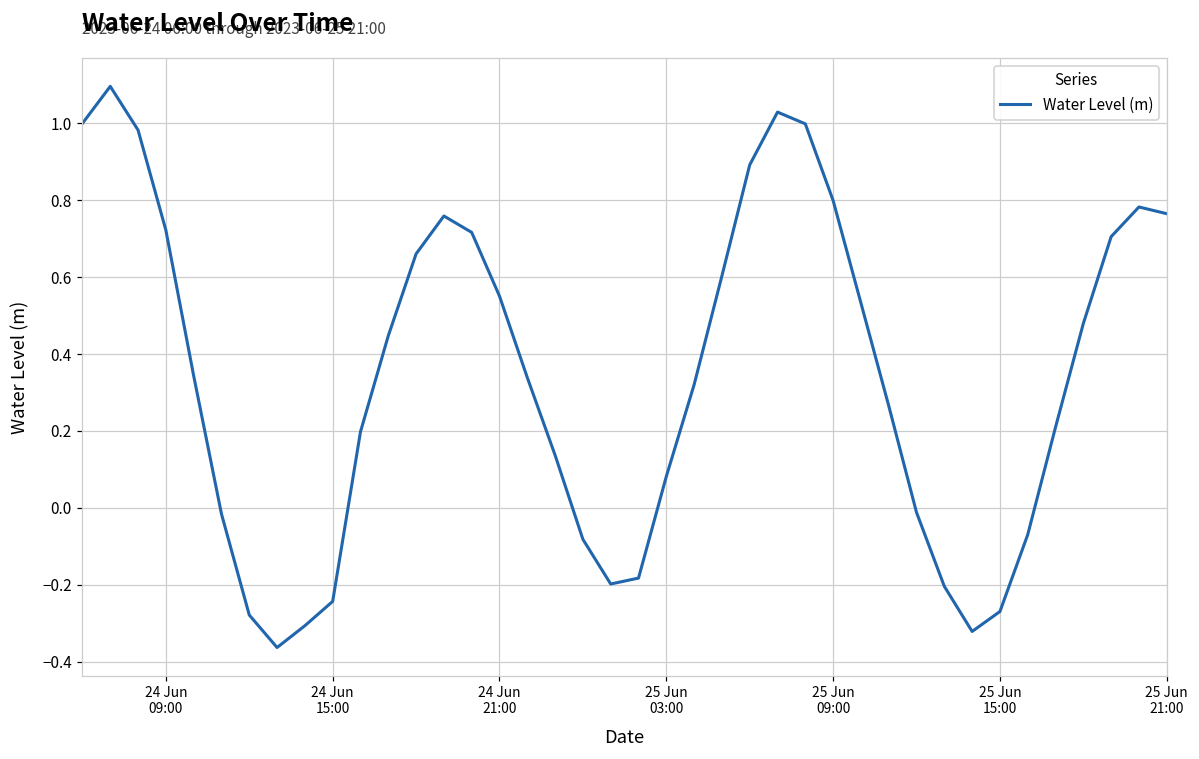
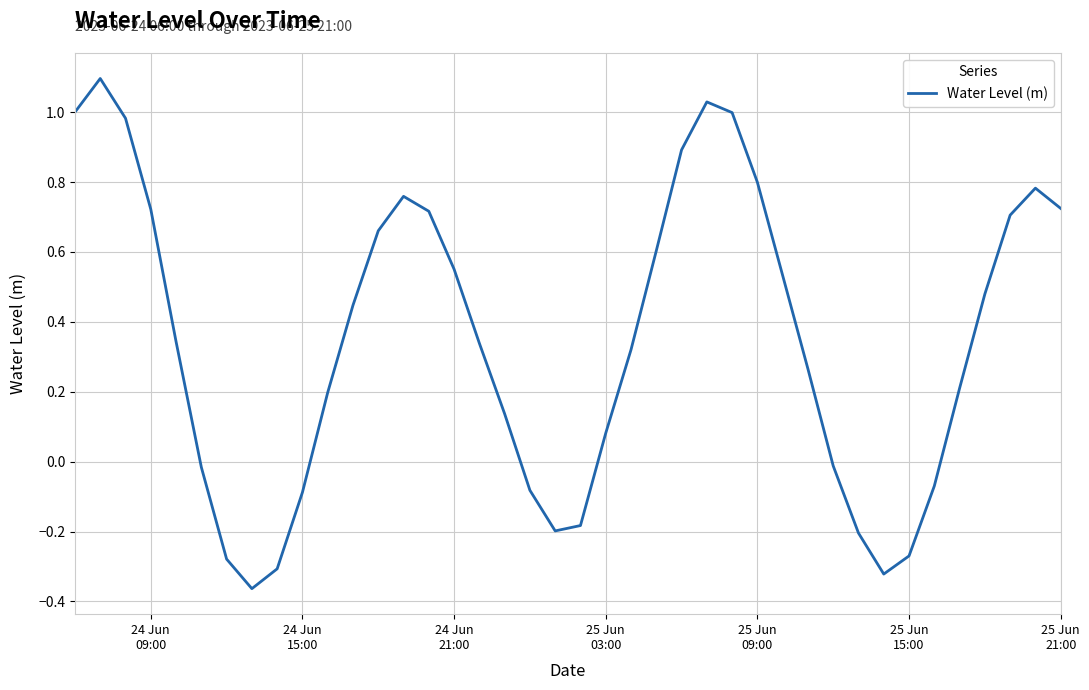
  {
    "24 Jun 09:00": 0.72,
-   "24 Jun 15:00": -0.24,
+   "24 Jun 15:00": -0.09,
    "24 Jun 21:00": 0.55,
    "25 Jun 03:00": 0.08,
    "25 Jun 09:00": 0.80,
    "25 Jun 15:00": -0.27,
-   "25 Jun 21:00": 0.77
+   "25 Jun 21:00": 0.72
  }
